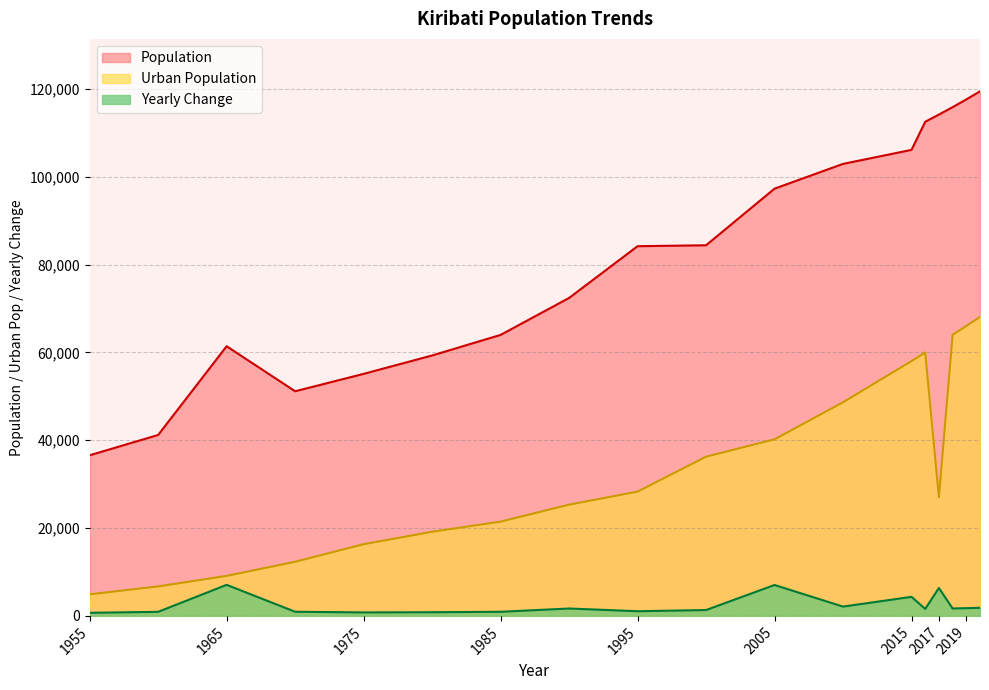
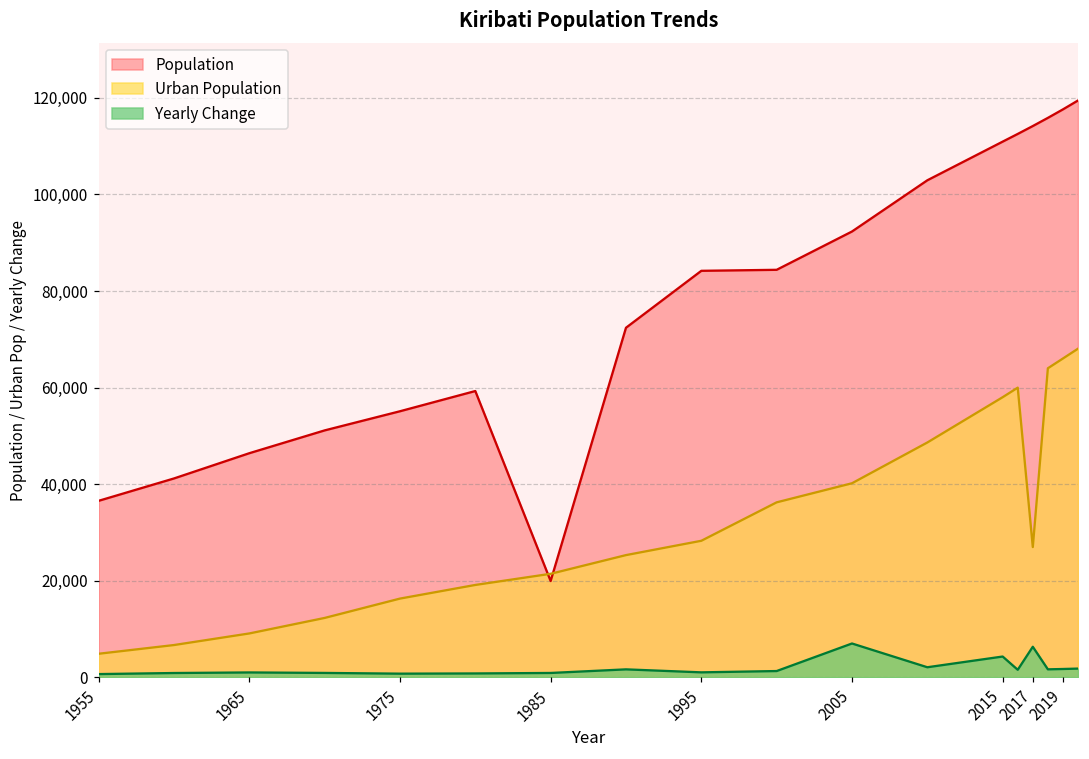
  {
    "Population": {
      "1955": "37,000",
-     "1965": "61,000",
+     "1965": "46,000",
      "1975": "55,000",
-     "1985": "64,000",
+     "1985": "20,000",
      "1995": "84,000",
-     "2005": "97,000",
-     "2015": "106,000",
+     "2005": "92,000",
+     "2015": "111,000",
      "2017": "114,000",
      "2019": "118,000"
    },
    "Urban Population": {
      "1955": "5,000",
      "1965": "9,000",
      "1975": "16,000",
      "1985": "21,000",
      "1995": "28,000",
      "2005": "40,000",
      "2015": "58,000",
      "2017": "27,000",
      "2019": "66,000"
    },
    "Yearly Change": {
      "1955": "1,000",
-     "1965": "7,000",
+     "1965": "1,000",
      "1975": "1,000",
      "1985": "1,000",
      "1995": "1,000",
      "2005": "7,000",
      "2015": "4,000",
      "2017": "6,000",
      "2019": "2,000"
    }
  }
